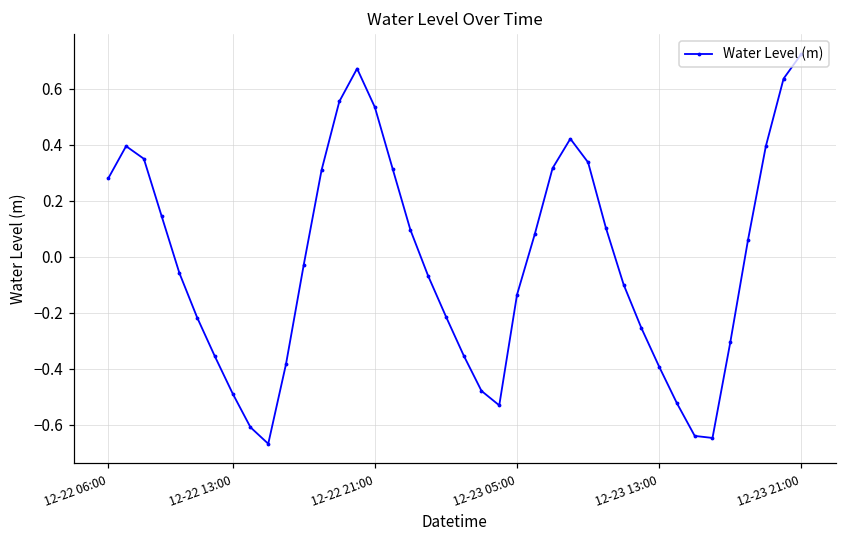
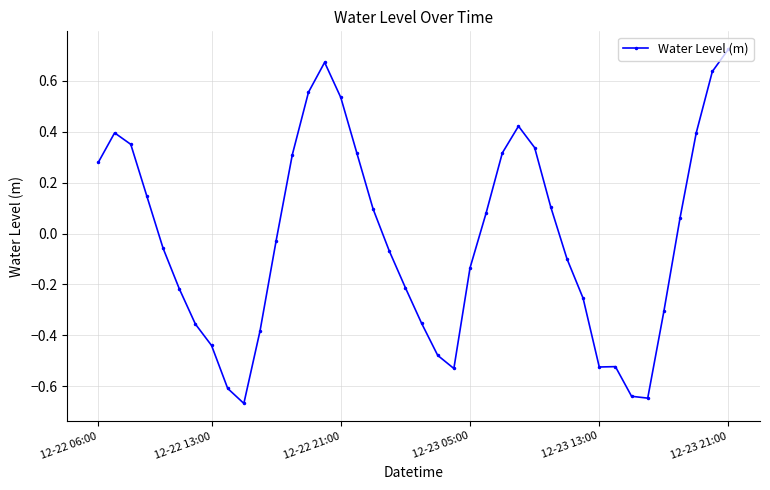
  {
    "12-22 06:00": 0.28,
-   "12-22 13:00": -0.49,
+   "12-22 13:00": -0.44,
    "12-22 21:00": 0.53,
    "12-23 05:00": -0.13,
-   "12-23 13:00": -0.39
+   "12-23 13:00": -0.52
  }
